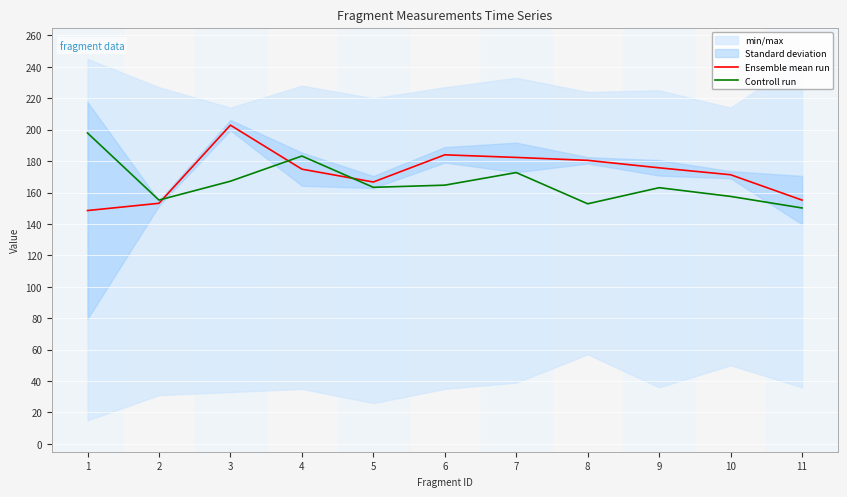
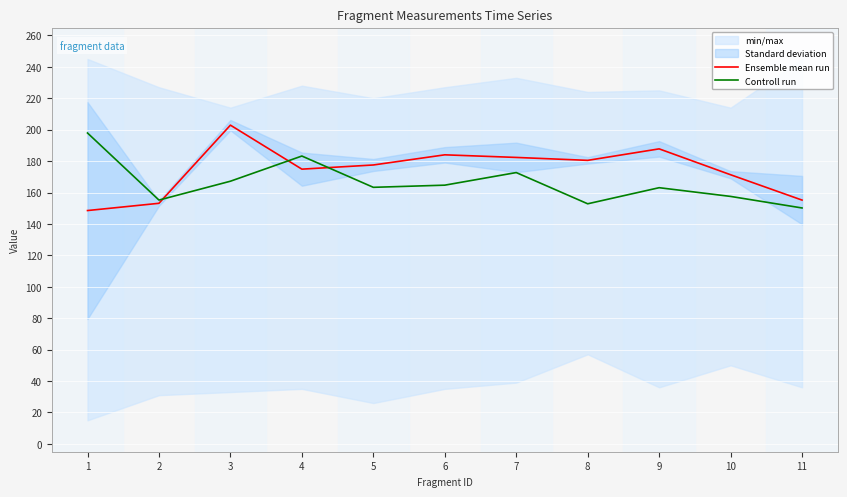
  {
    "Ensemble mean run": {
      "1": 149,
      "3": 203,
      "4": 175,
-     "5": 167,
+     "5": 178,
      "6": 184,
      "7": 182,
      "8": 180,
-     "9": 176,
+     "9": 188,
      "10": 171,
      "11": 155
    },
    "Controll run": {
      "1": 198,
      "3": 167,
      "4": 183,
      "5": 163,
      "6": 165,
      "7": 173,
      "8": 153,
      "9": 163,
      "10": 158,
      "11": 150
    }
  }
